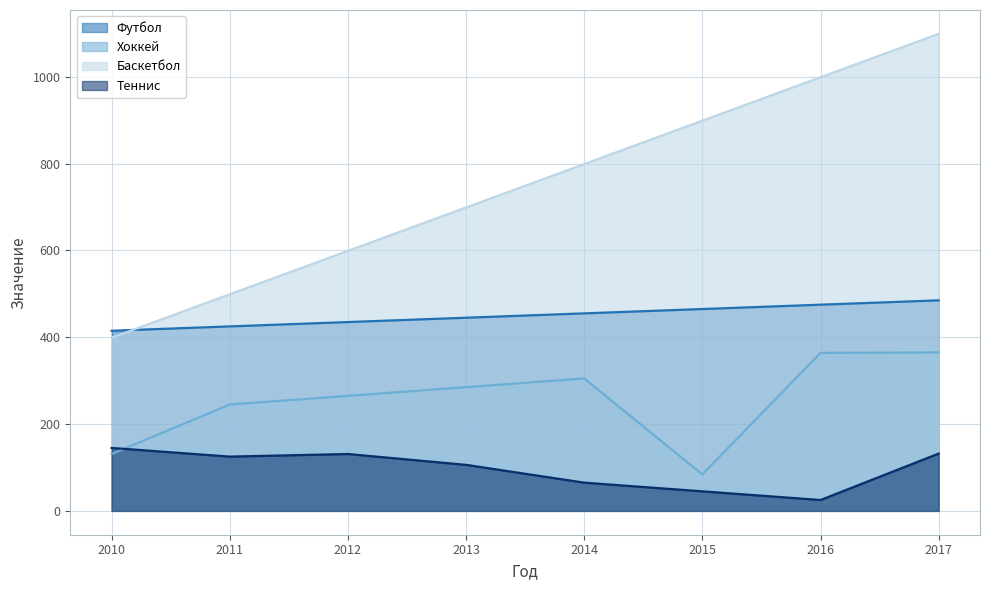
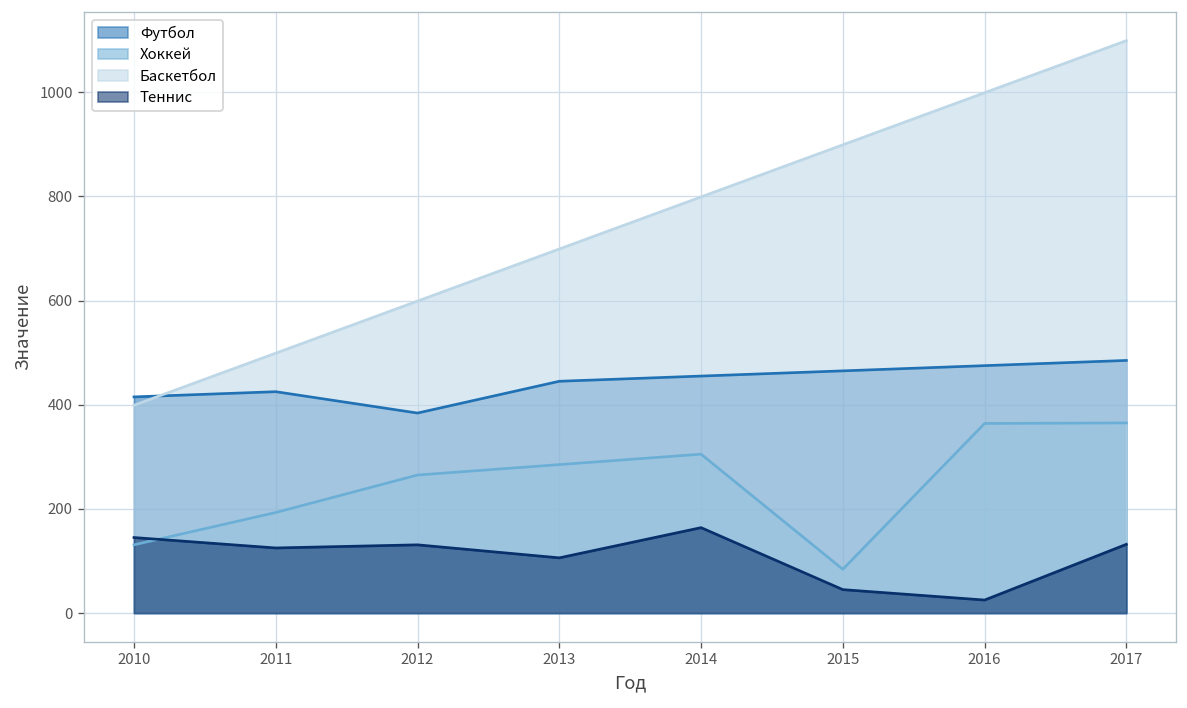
  {
    "Футбол": {
      "2010": 420,
      "2011": 430,
-     "2012": 440,
+     "2012": 380,
      "2013": 450,
      "2014": 460,
      "2015": 470,
      "2016": 480,
      "2017": 490
    },
    "Хоккей": {
      "2010": 130,
-     "2011": 250,
+     "2011": 190,
      "2012": 270,
      "2013": 290,
      "2014": 310,
      "2015": 80,
      "2016": 360,
      "2017": 370
    },
    "Баскетбол": {
      "2010": 400,
      "2011": 500,
      "2012": 600,
      "2013": 700,
      "2014": 800,
      "2015": 900,
      "2016": 1000,
      "2017": 1100
    },
    "Теннис": {
      "2010": 150,
      "2011": 130,
      "2012": 130,
      "2013": 110,
-     "2014": 70,
+     "2014": 160,
      "2015": 50,
      "2016": 30,
      "2017": 130
    }
  }
